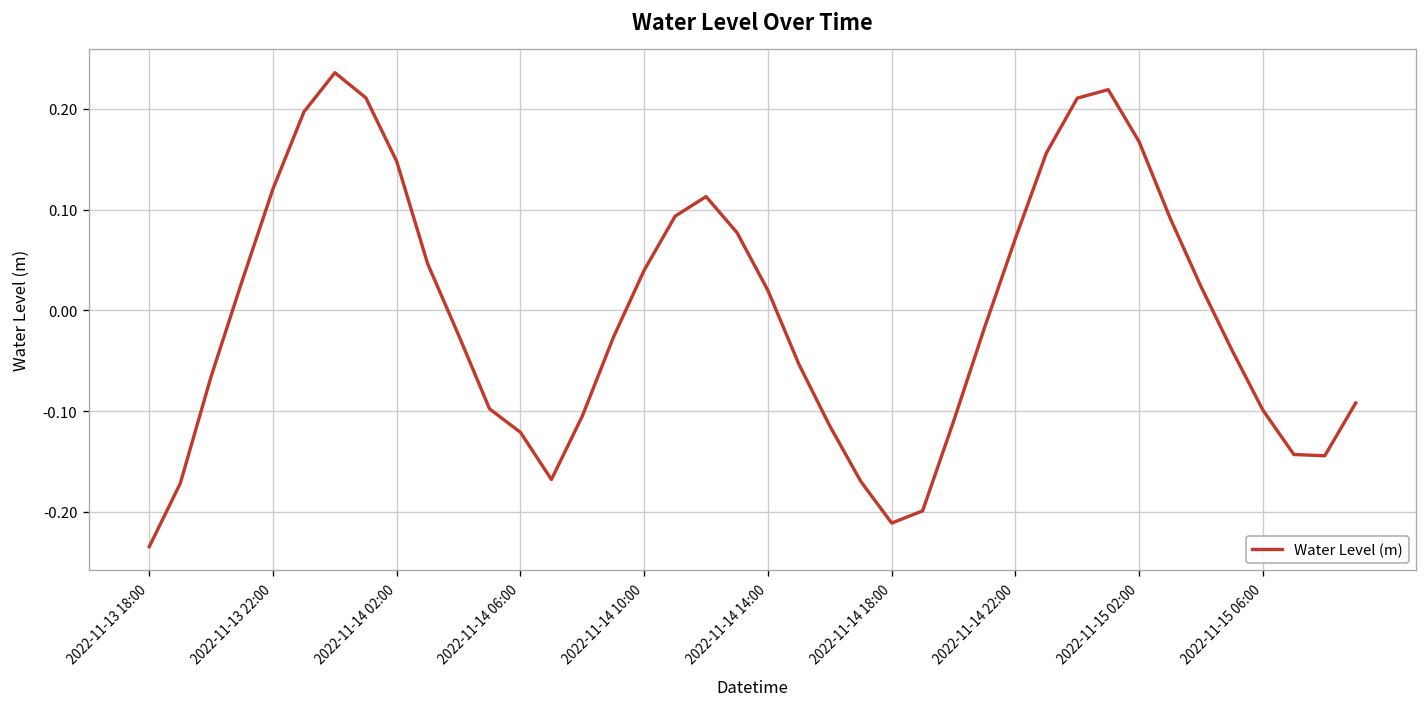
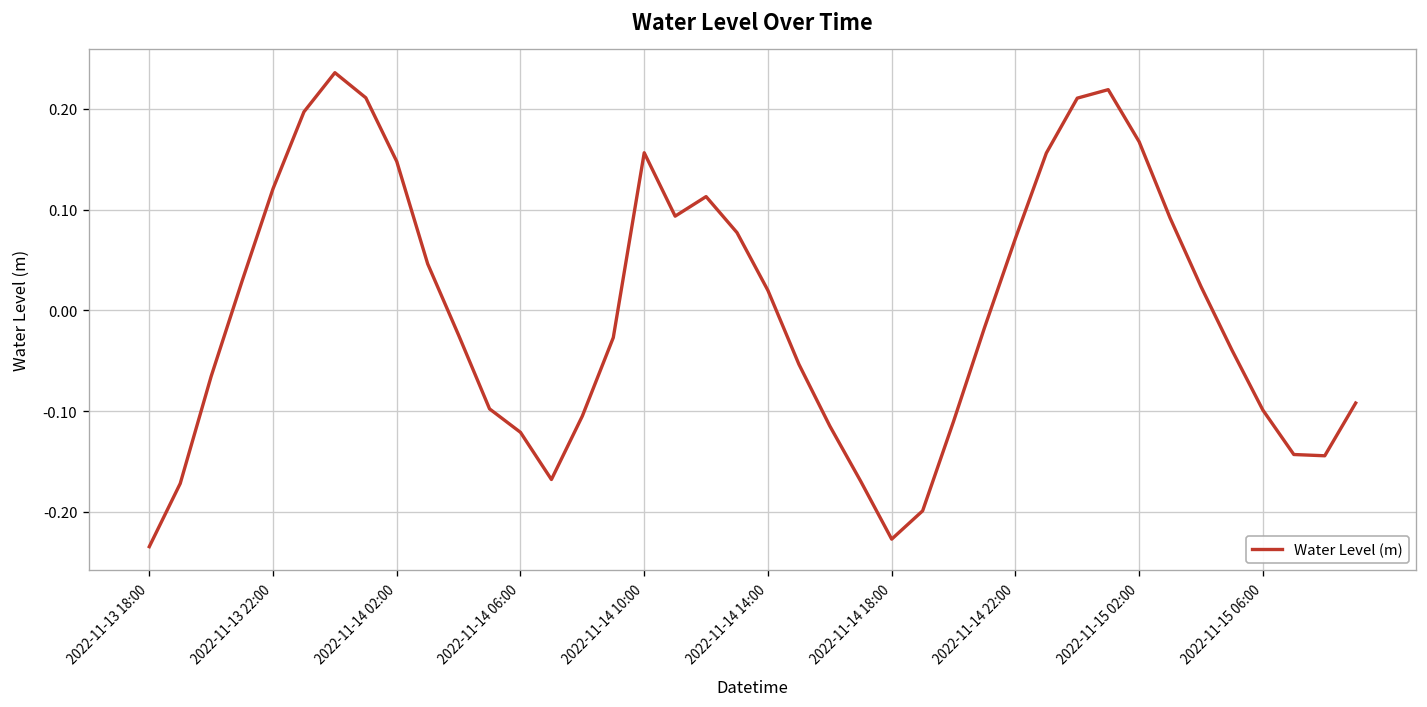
  {
    "2022-11-13 18:00": -0.23,
    "2022-11-13 22:00": 0.12,
    "2022-11-14 02:00": 0.15,
    "2022-11-14 06:00": -0.12,
-   "2022-11-14 10:00": 0.04,
+   "2022-11-14 10:00": 0.16,
    "2022-11-14 14:00": 0.02,
-   "2022-11-14 18:00": -0.21,
+   "2022-11-14 18:00": -0.23,
    "2022-11-14 22:00": 0.07,
    "2022-11-15 02:00": 0.17,
    "2022-11-15 06:00": -0.10
  }
